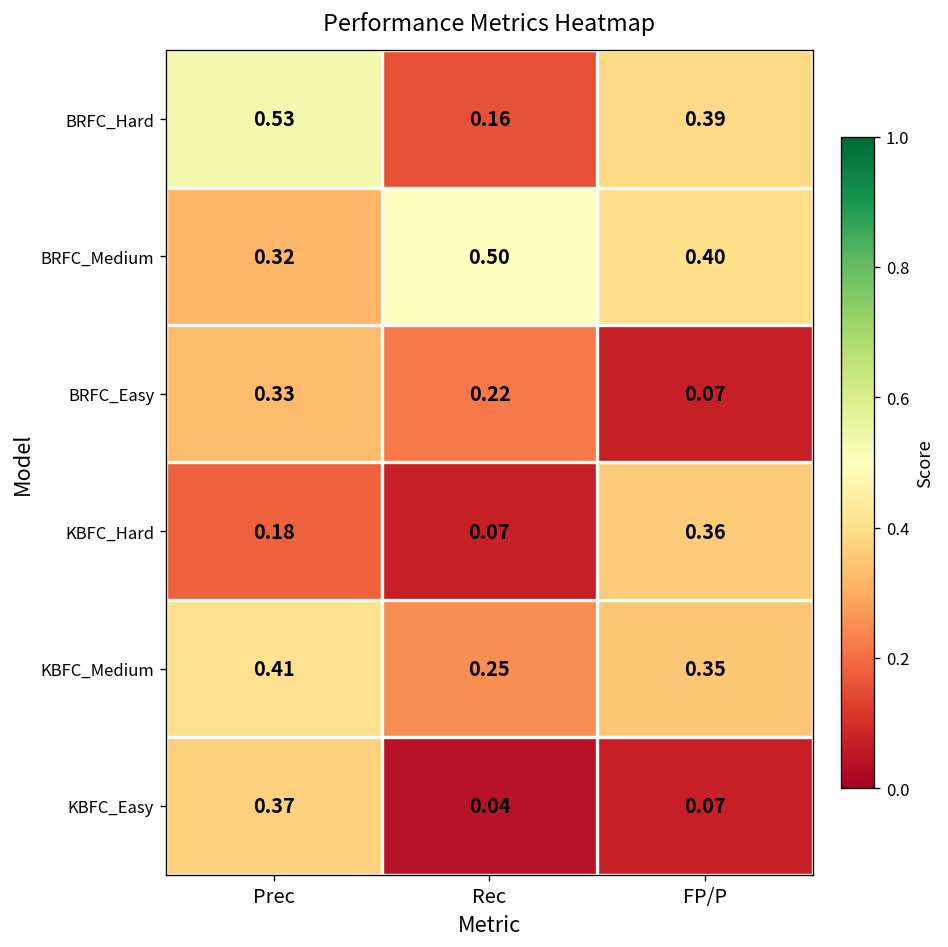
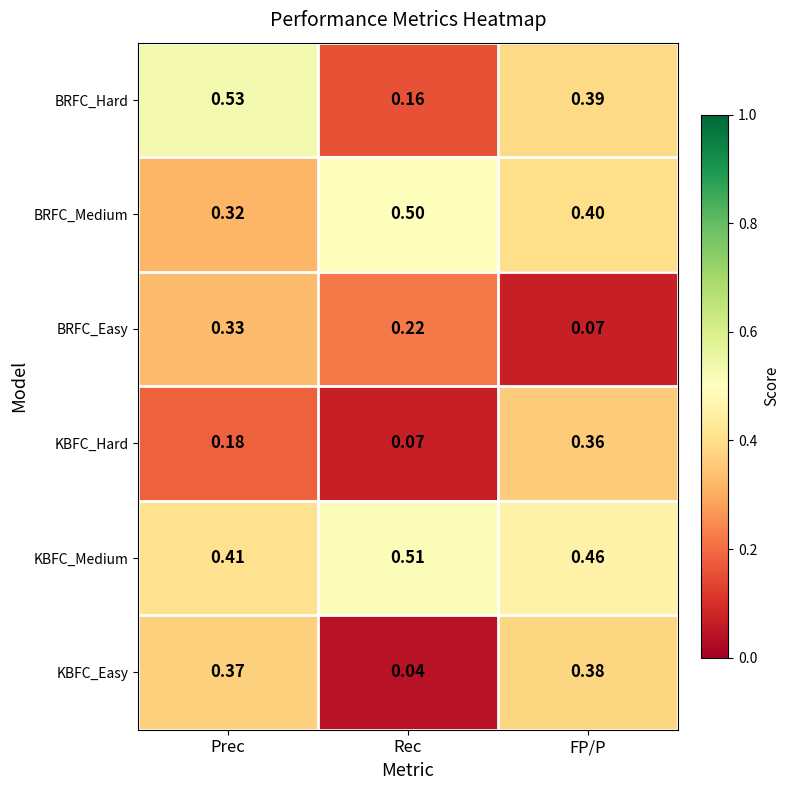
  {
    "BRFC_Hard": {
      "Prec": 0.53,
      "Rec": 0.16,
      "FP/P": 0.39
    },
    "BRFC_Medium": {
      "Prec": 0.32,
      "Rec": 0.50,
      "FP/P": 0.40
    },
    "BRFC_Easy": {
      "Prec": 0.33,
      "Rec": 0.22,
      "FP/P": 0.07
    },
    "KBFC_Hard": {
      "Prec": 0.18,
      "Rec": 0.07,
      "FP/P": 0.36
    },
    "KBFC_Medium": {
      "Prec": 0.41,
-     "Rec": 0.25,
-     "FP/P": 0.35
+     "Rec": 0.51,
+     "FP/P": 0.46
    },
    "KBFC_Easy": {
      "Prec": 0.37,
      "Rec": 0.04,
-     "FP/P": 0.07
+     "FP/P": 0.38
    }
  }
